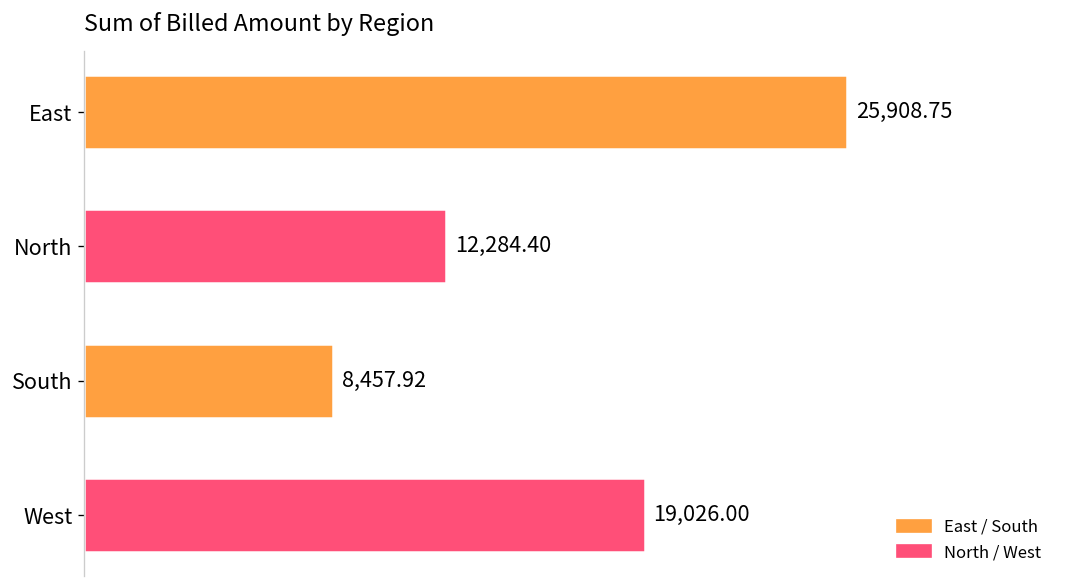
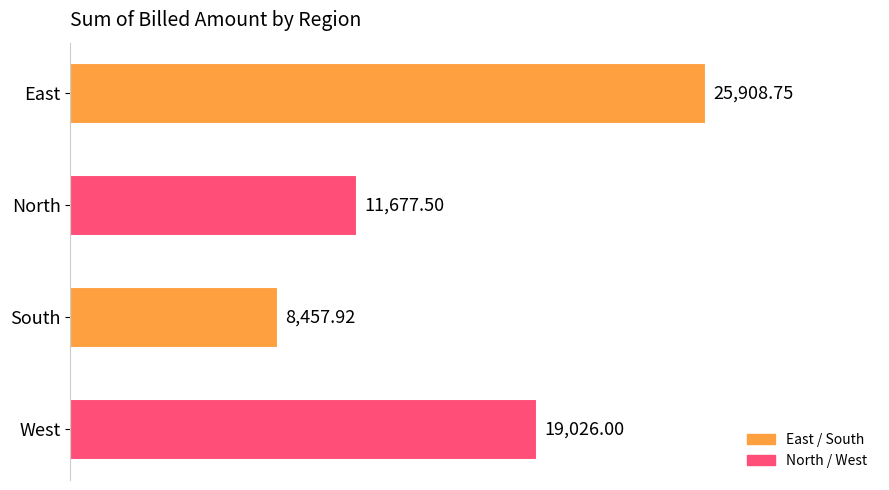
  {
    "East": "25,908.75",
-   "North": "12,284.40",
+   "North": "11,677.50",
    "South": "8,457.92",
    "West": "19,026.00"
  }
